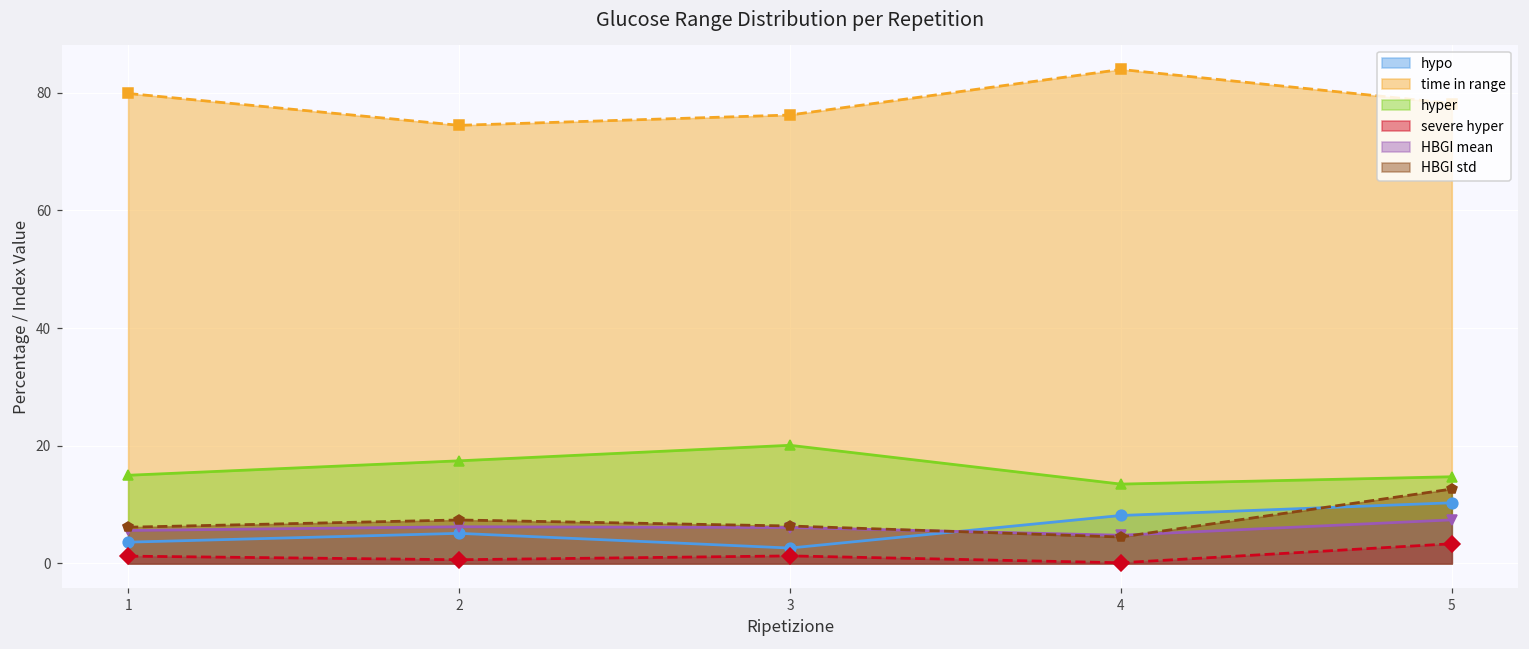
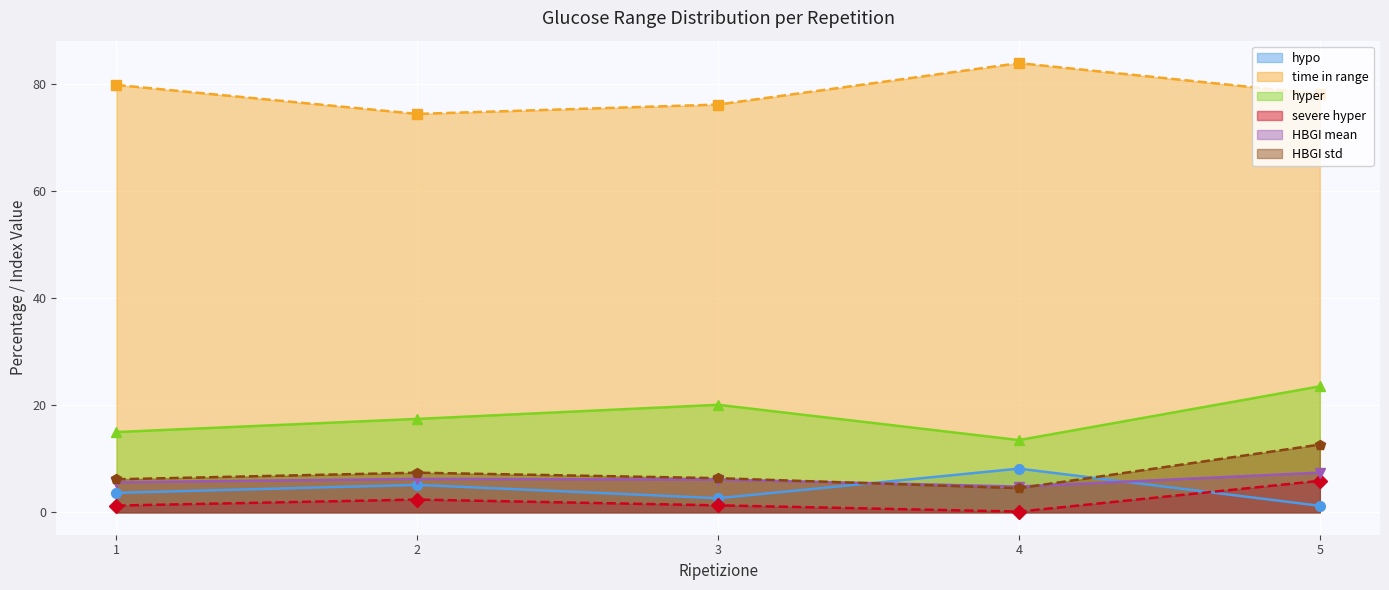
  {
    "hypo": {
      "1": 4,
      "2": 5,
      "3": 3,
      "4": 8,
-     "5": 10
+     "5": 1
    },
    "time in range": {
      "1": 80,
      "2": 74,
      "3": 76,
      "4": 84
    },
    "hyper": {
      "1": 15,
      "2": 17,
      "3": 20,
      "4": 13,
-     "5": 15
+     "5": 24
    },
    "severe hyper": {
      "1": 1,
-     "2": 1,
+     "2": 2,
      "3": 1,
      "4": 0,
-     "5": 3
+     "5": 6
    },
    "HBGI mean": {
      "1": 6,
      "2": 6,
      "5": 7
    },
    "HBGI std": {
      "1": 6,
      "2": 7,
      "5": 13
    }
  }
